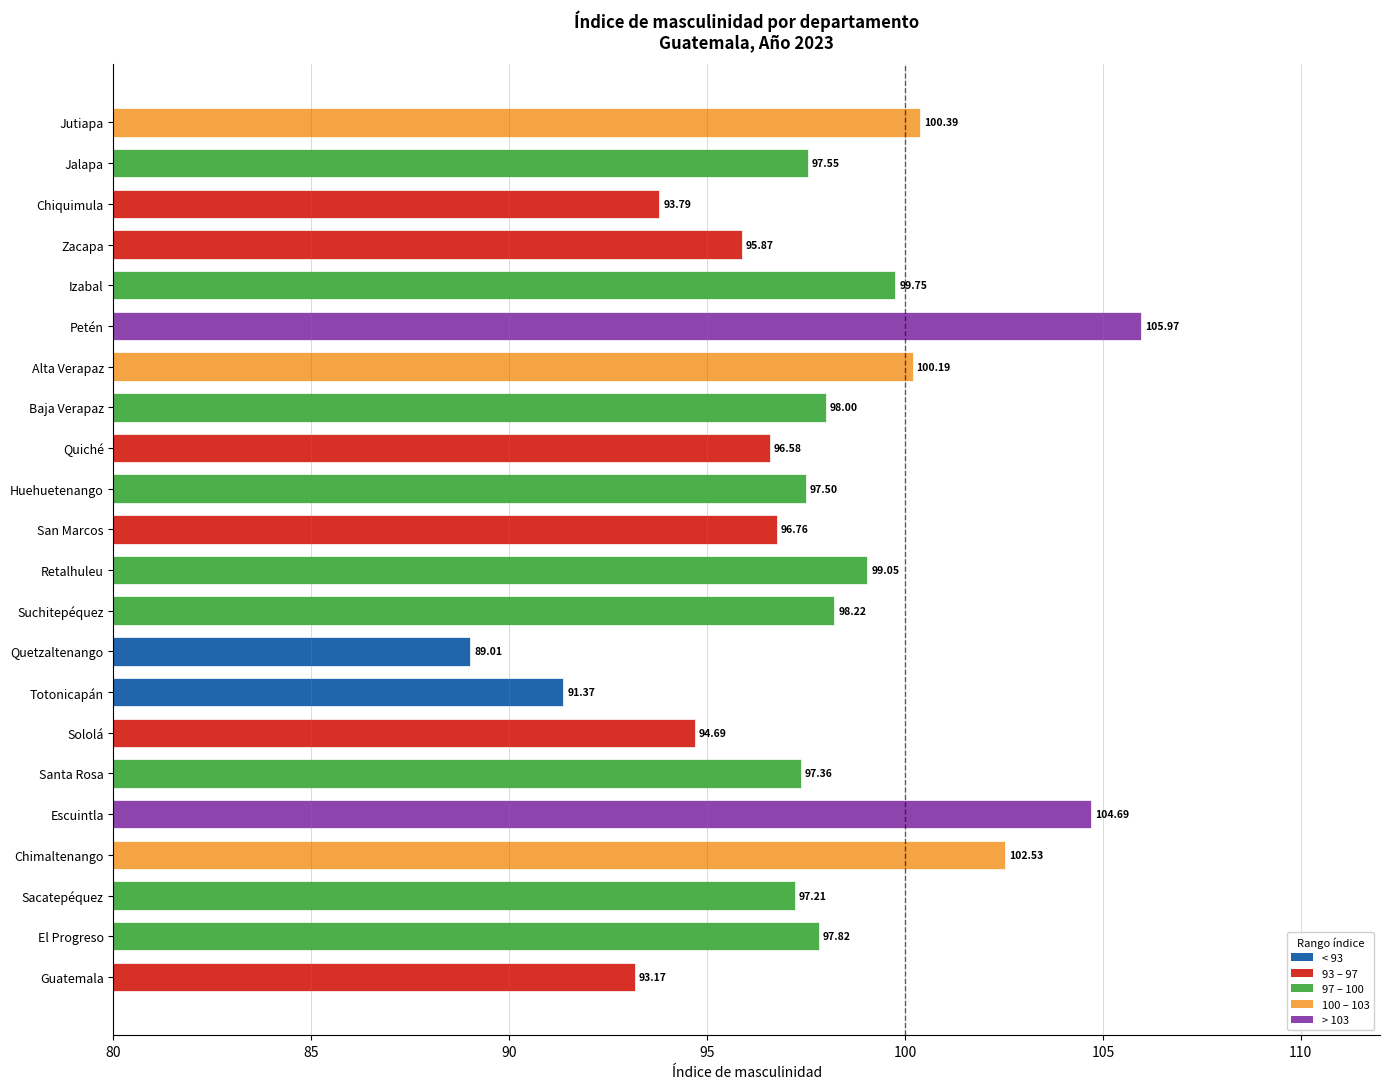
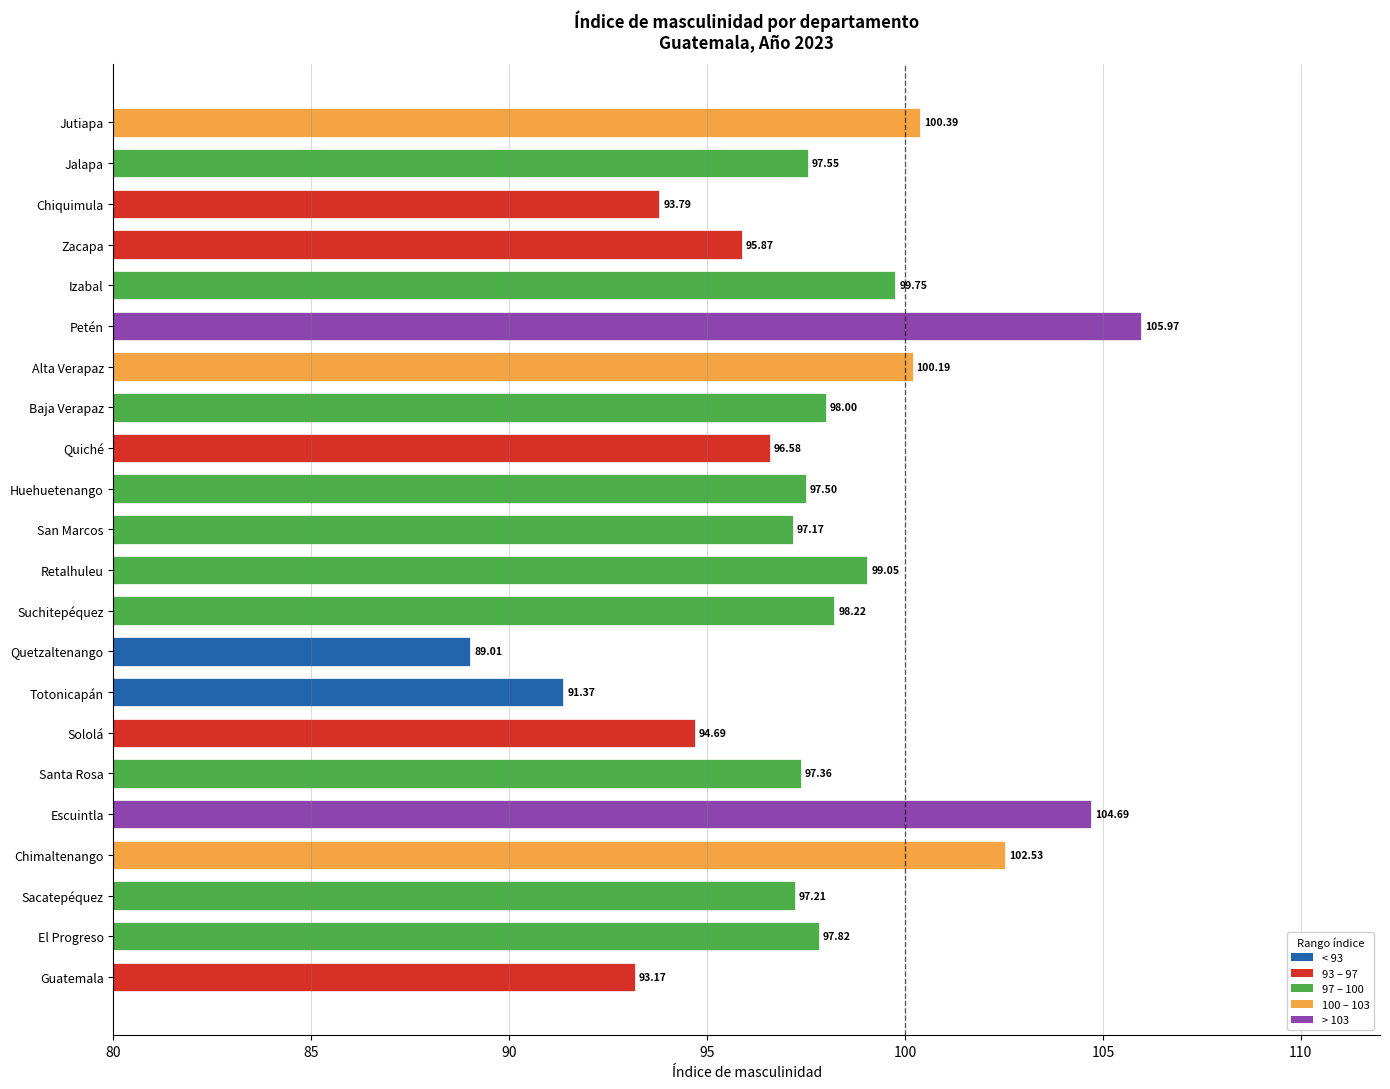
  {
    "Jutiapa": 100.39,
    "Jalapa": 97.55,
    "Chiquimula": 93.79,
    "Zacapa": 95.87,
    "Izabal": 99.75,
    "Petén": 105.97,
    "Alta Verapaz": 100.19,
    "Baja Verapaz": 98.00,
    "Quiché": 96.58,
    "Huehuetenango": 97.50,
-   "San Marcos": 96.76,
+   "San Marcos": 97.17,
    "Retalhuleu": 99.05,
    "Suchitepéquez": 98.22,
    "Quetzaltenango": 89.01,
    "Totonicapán": 91.37,
    "Sololá": 94.69,
    "Santa Rosa": 97.36,
    "Escuintla": 104.69,
    "Chimaltenango": 102.53,
    "Sacatepéquez": 97.21,
    "El Progreso": 97.82,
    "Guatemala": 93.17
  }
